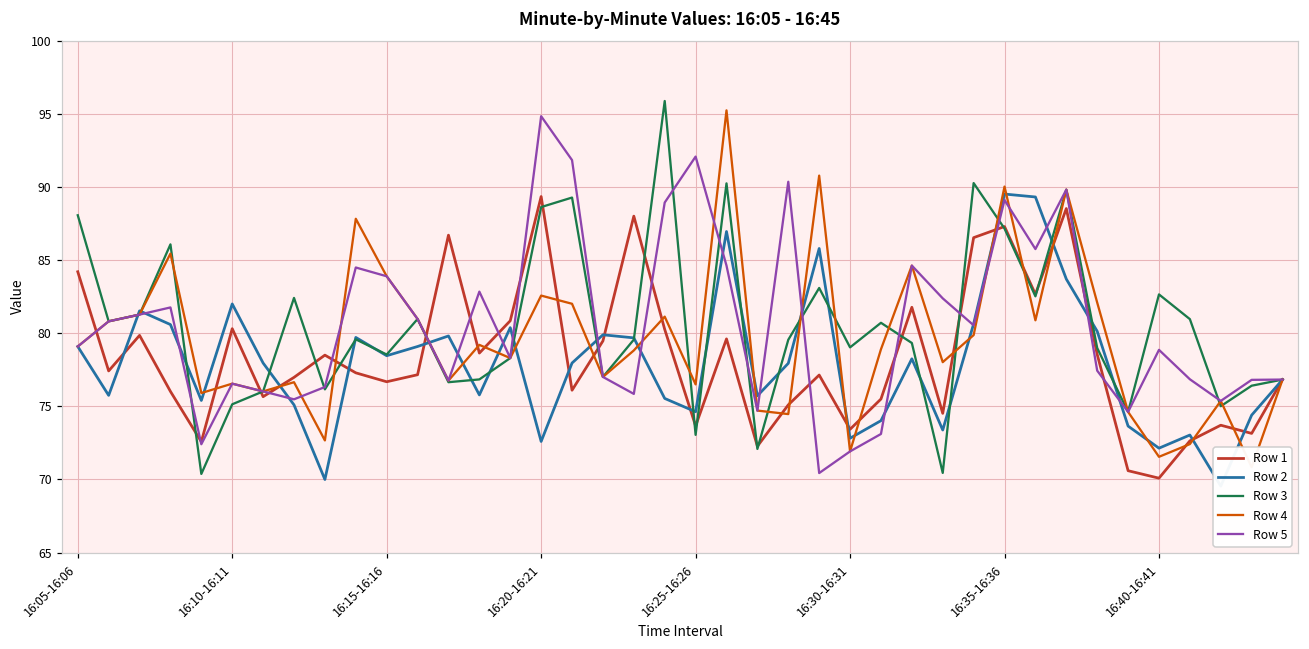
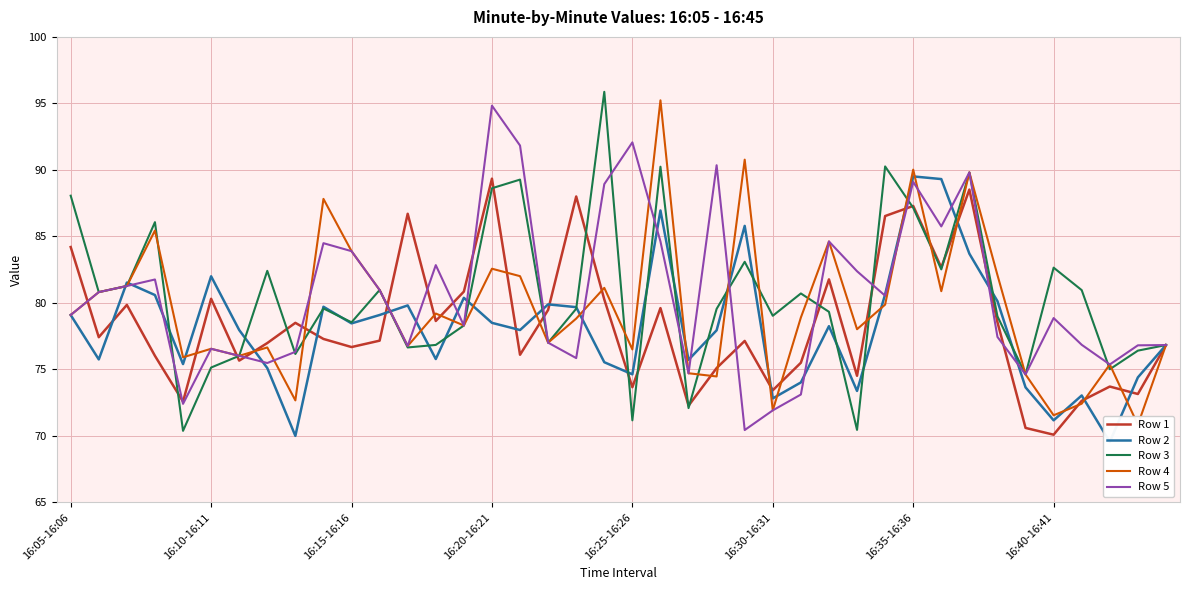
  {
    "Row 2": {
      "16:10-16:11": 82.0,
-     "16:20-16:21": 72.6,
+     "16:20-16:21": 78.5,
      "16:25-16:26": 74.6,
      "16:30-16:31": 72.8,
      "16:35-16:36": 89.5,
-     "16:40-16:41": 72.1
+     "16:40-16:41": 71.2
    },
    "Row 3": {
      "16:05-16:06": 88.1,
      "16:10-16:11": 75.1,
      "16:20-16:21": 88.6,
-     "16:25-16:26": 73.1,
+     "16:25-16:26": 71.2,
      "16:30-16:31": 79.0,
      "16:40-16:41": 82.7
    },
    "Row 5": {
      "16:20-16:21": 94.8,
      "16:25-16:26": 92.1,
      "16:35-16:36": 89.1,
      "16:40-16:41": 78.9
    }
  }
